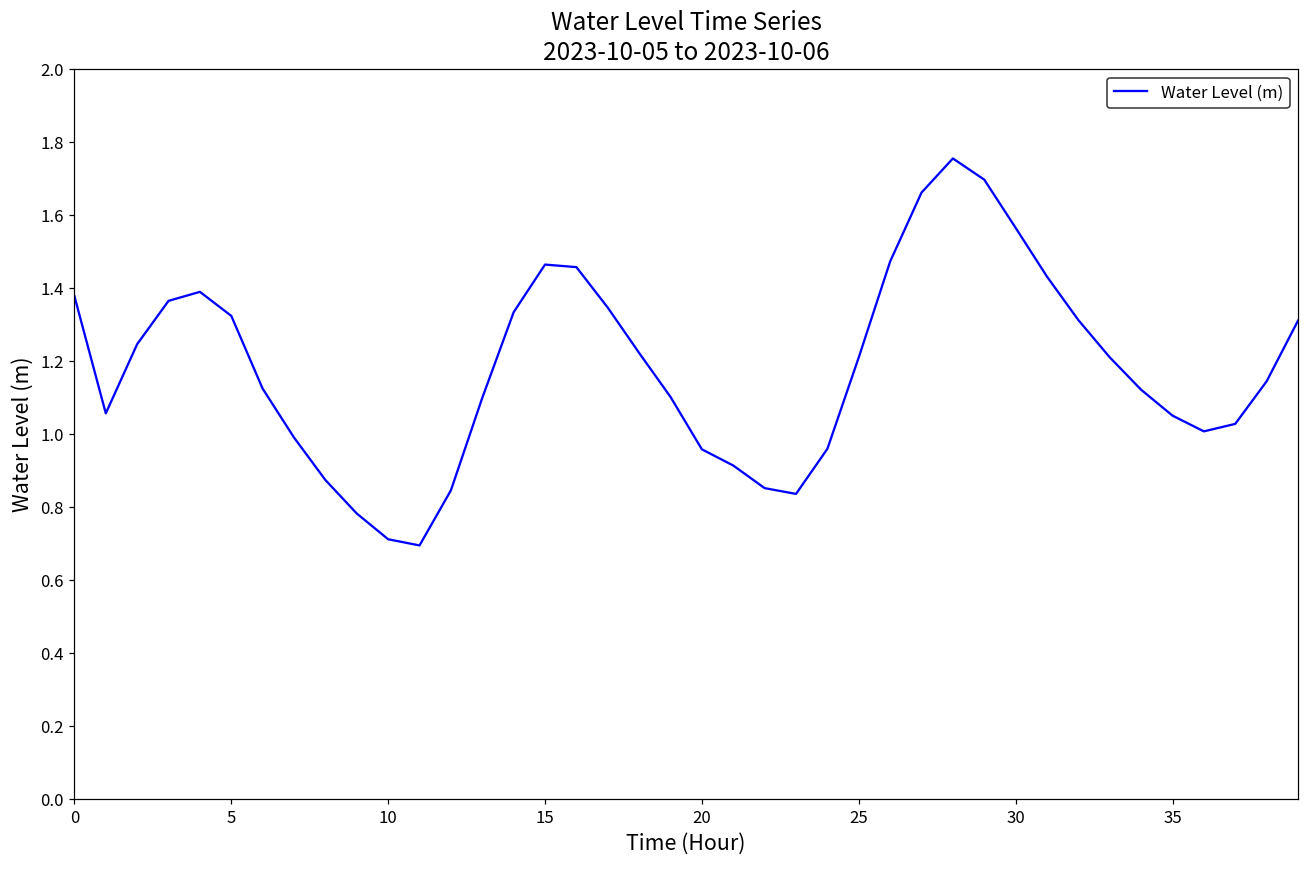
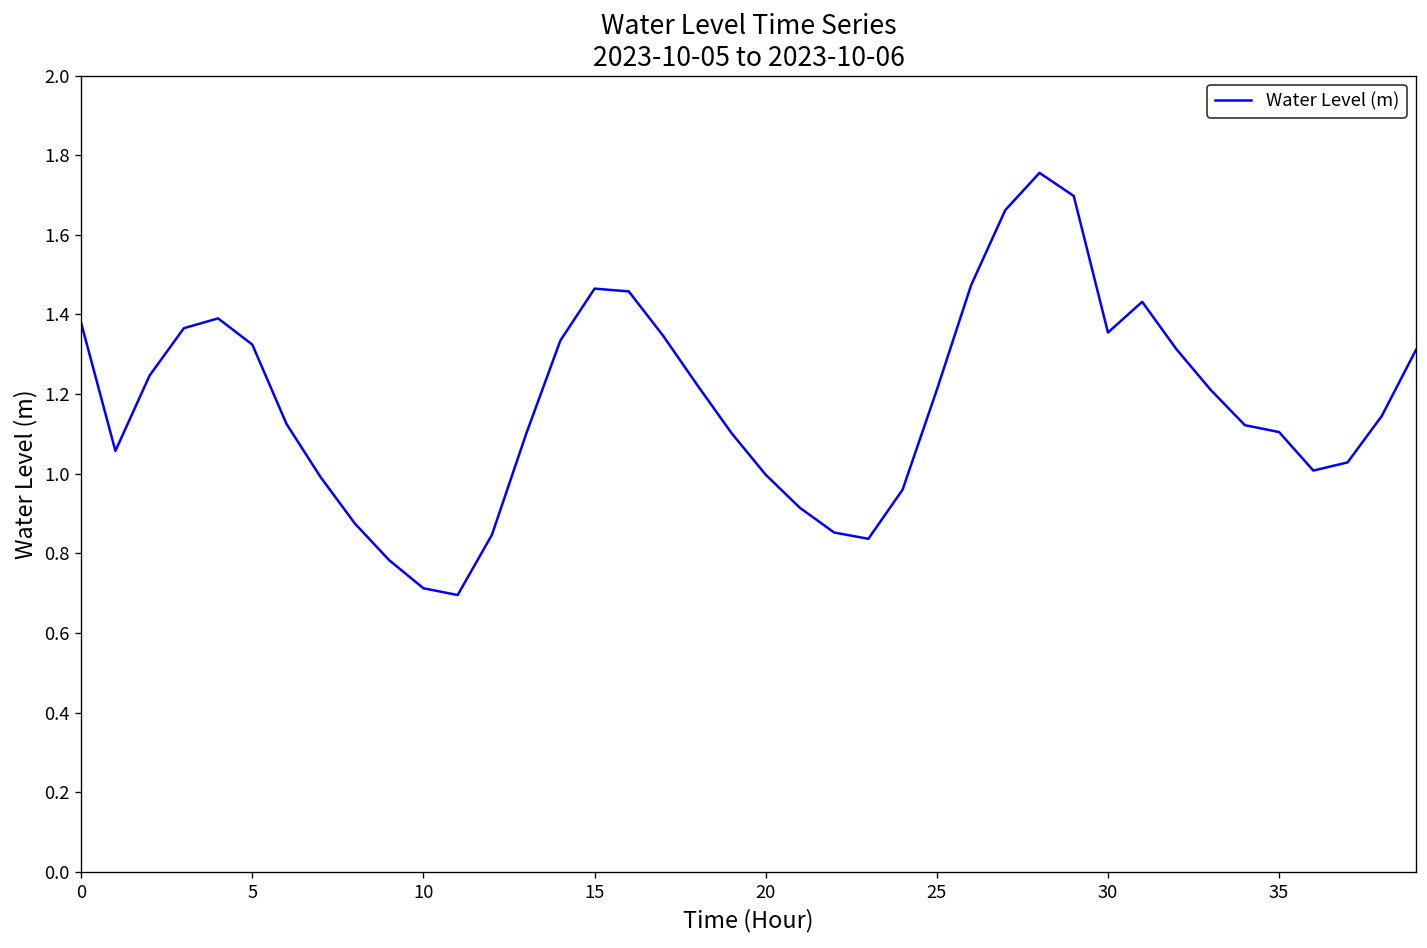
  {
    "0": 1.38,
    "5": 1.32,
    "10": 0.71,
    "15": 1.46,
-   "20": 0.96,
+   "20": 1.00,
    "25": 1.21,
-   "30": 1.57,
-   "35": 1.05
+   "30": 1.35,
+   "35": 1.10
  }
